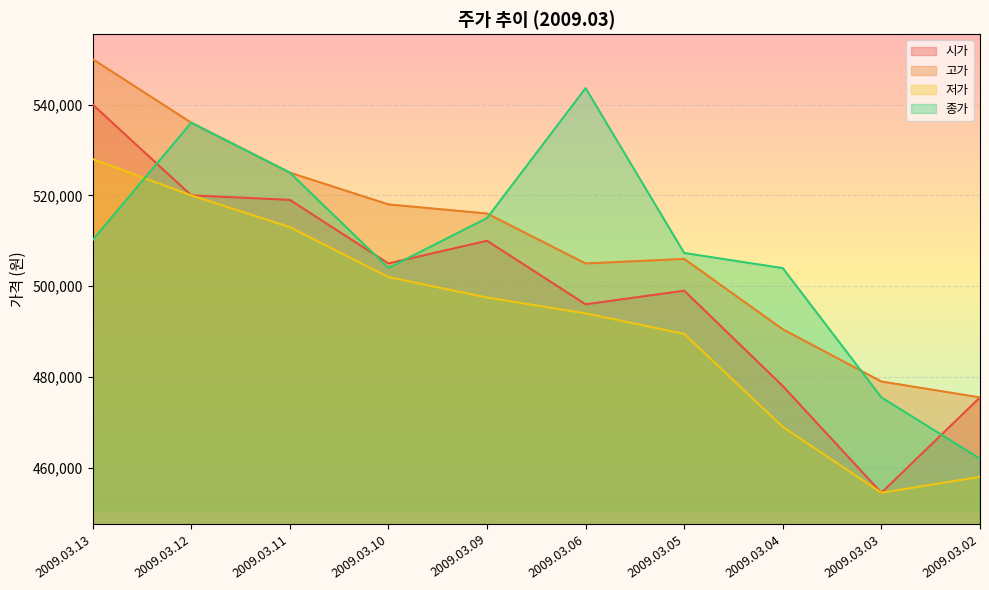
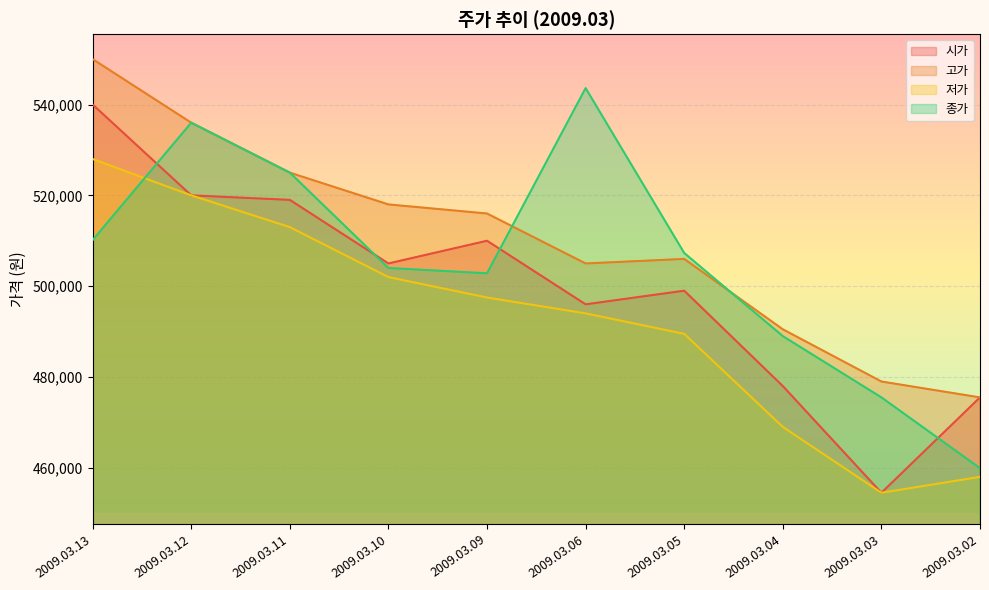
  {
    "종가": {
      "2009.03.13": "510,000",
      "2009.03.10": "504,000",
-     "2009.03.09": "515,000",
+     "2009.03.09": "503,000",
      "2009.03.06": "544,000",
      "2009.03.05": "507,000",
-     "2009.03.04": "504,000",
+     "2009.03.04": "489,000",
      "2009.03.03": "476,000",
-     "2009.03.02": "462,000"
+     "2009.03.02": "460,000"
    }
  }
